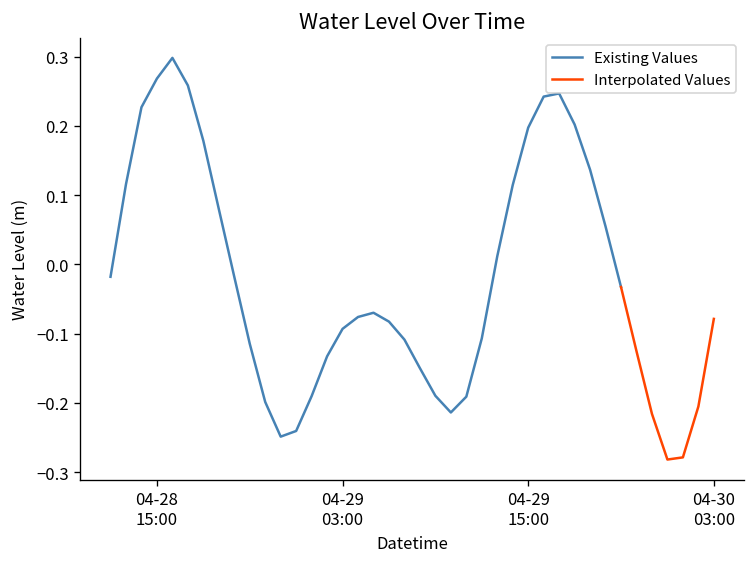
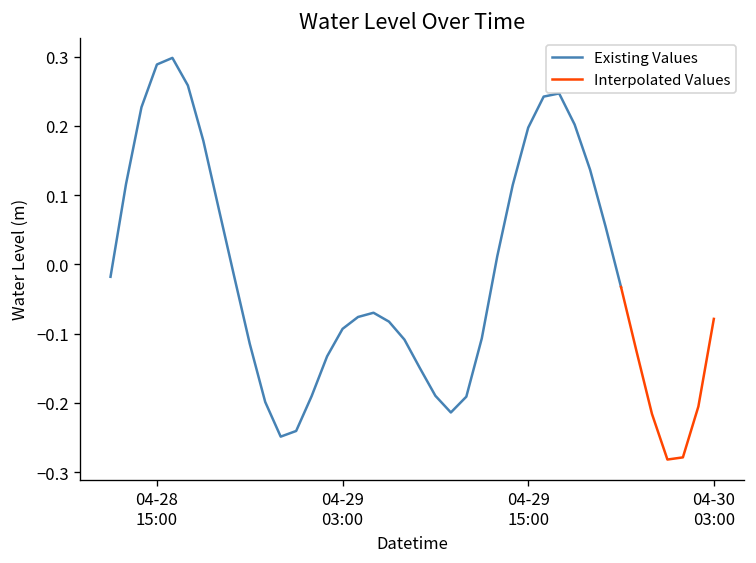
  {
    "Existing Values": {
-     "04-28 15:00": 0.27,
+     "04-28 15:00": 0.29,
      "04-29 03:00": -0.09,
      "04-29 15:00": 0.20
    },
    "Interpolated Values": {
      "04-30 03:00": -0.08
    }
  }
